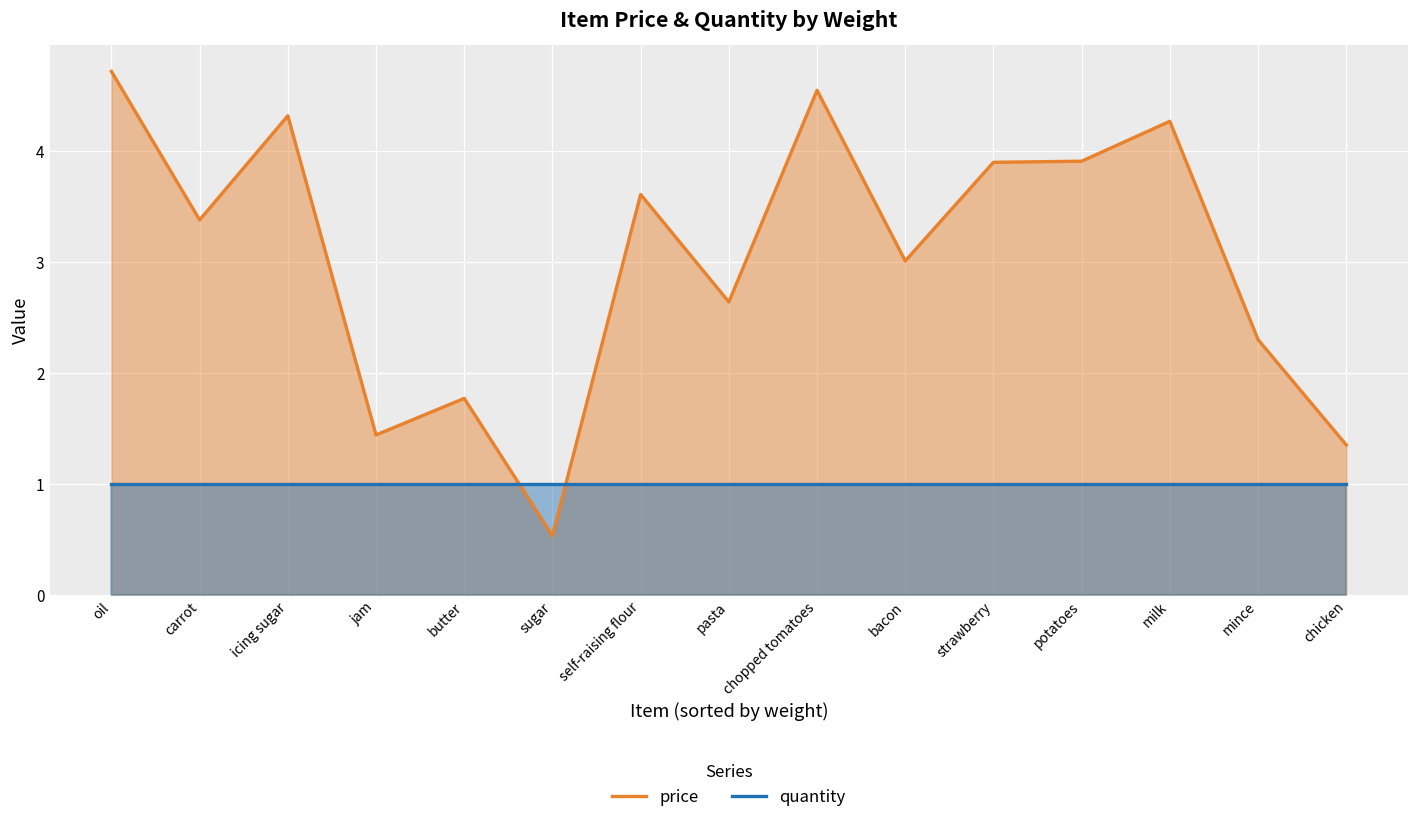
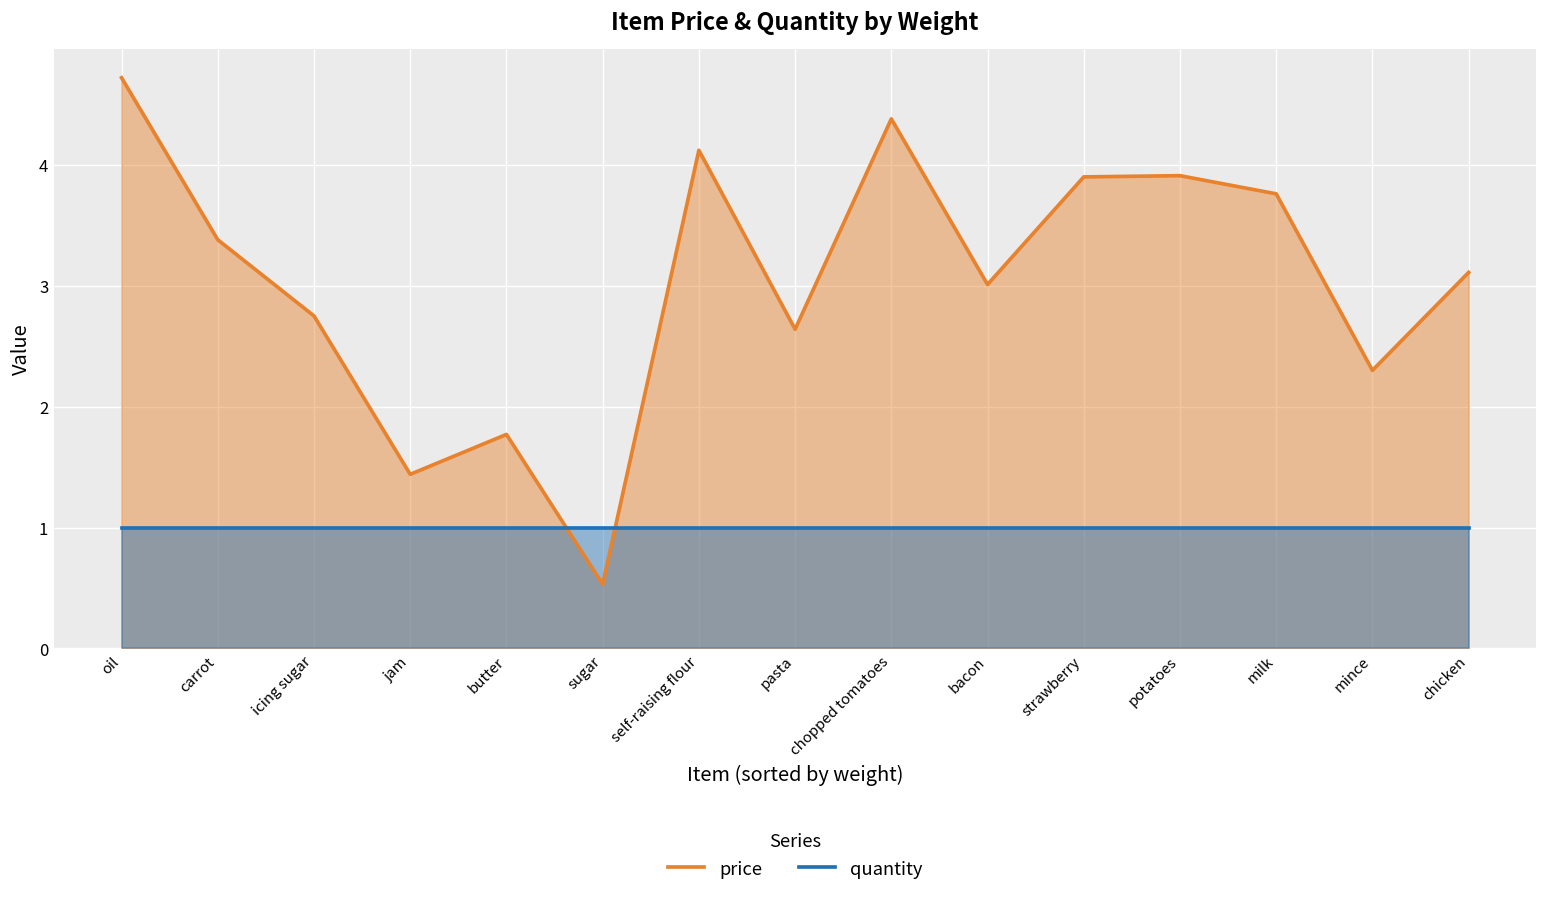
  {
    "price": {
      "oil": 4.72,
      "carrot": 3.38,
-     "icing sugar": 4.32,
+     "icing sugar": 2.75,
      "jam": 1.44,
      "butter": 1.77,
      "sugar": 0.53,
-     "self-raising flour": 3.61,
+     "self-raising flour": 4.12,
      "pasta": 2.64,
-     "chopped tomatoes": 4.55,
+     "chopped tomatoes": 4.38,
      "bacon": 3.01,
      "strawberry": 3.90,
      "potatoes": 3.91,
-     "milk": 4.27,
+     "milk": 3.76,
      "mince": 2.30,
-     "chicken": 1.35
+     "chicken": 3.11
    },
    "quantity": {
      "oil": 1.00,
      "carrot": 1.00,
      "icing sugar": 1.00,
      "jam": 1.00,
      "butter": 1.00,
      "sugar": 1.00,
      "self-raising flour": 1.00,
      "pasta": 1.00,
      "chopped tomatoes": 1.00,
      "bacon": 1.00,
      "strawberry": 1.00,
      "potatoes": 1.00,
      "milk": 1.00,
      "mince": 1.00,
      "chicken": 1.00
    }
  }
